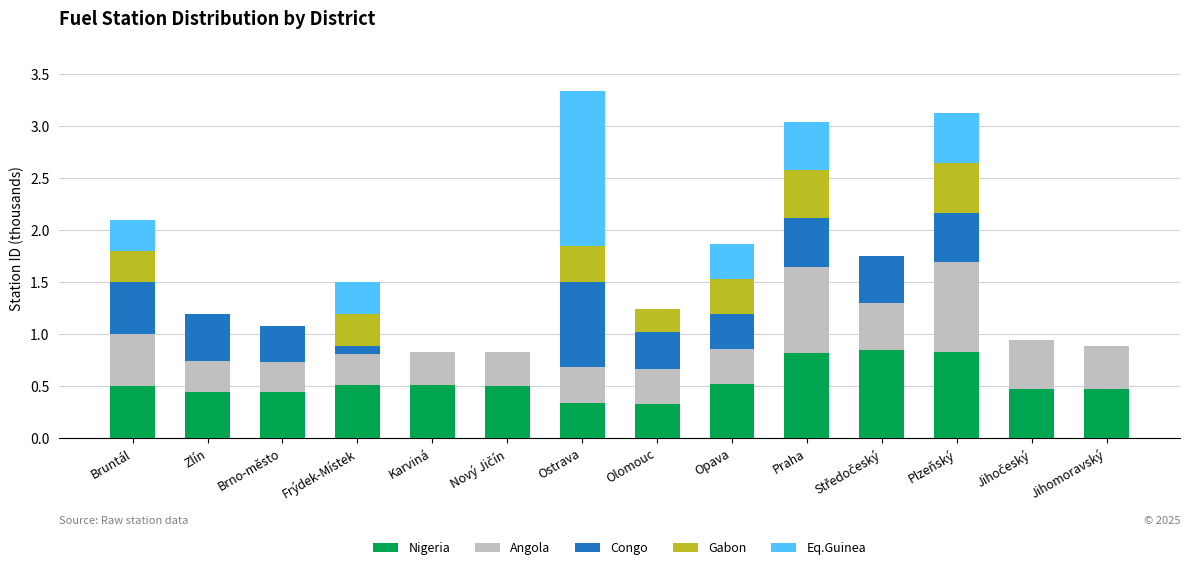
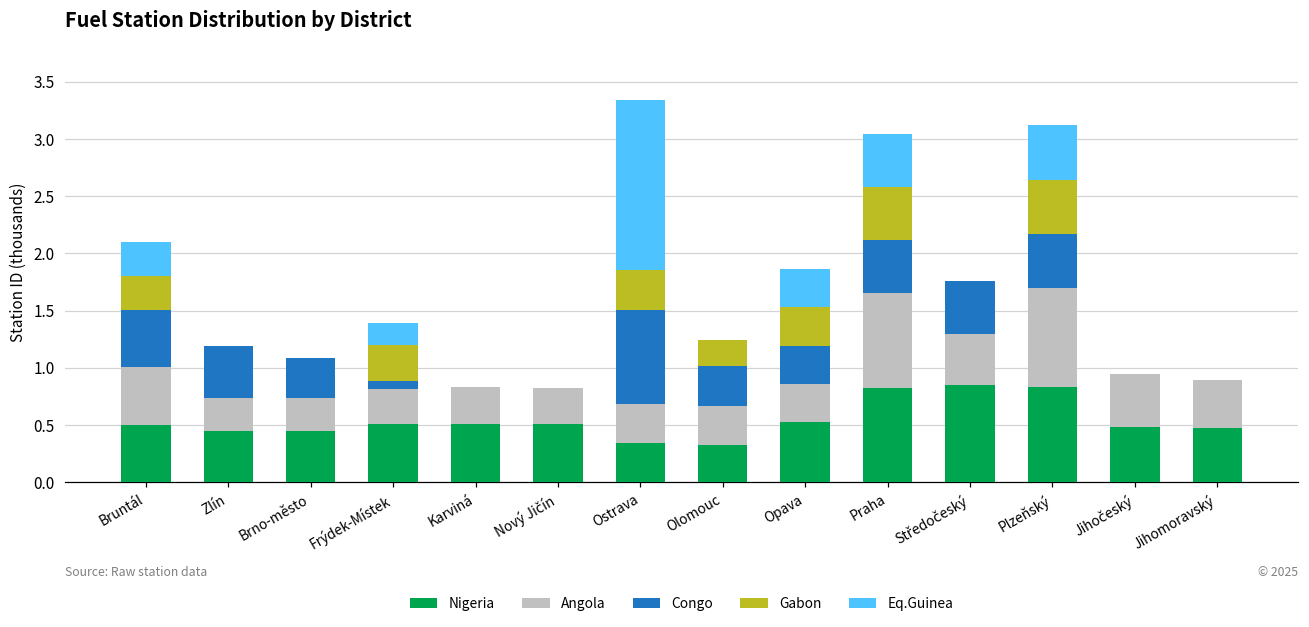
  {
    "Nigeria": {
      "Bruntál": 0.50,
      "Zlín": 0.45,
      "Brno-město": 0.45,
      "Frýdek-Místek": 0.51,
      "Karviná": 0.51,
      "Nový Jičín": 0.51,
      "Ostrava": 0.34,
      "Olomouc": 0.33,
      "Opava": 0.53,
      "Praha": 0.82,
      "Středočeský": 0.85,
      "Plzeňský": 0.84,
      "Jihočeský": 0.48,
      "Jihomoravský": 0.48
    },
    "Angola": {
      "Bruntál": 0.50,
      "Zlín": 0.29,
      "Brno-město": 0.29,
      "Frýdek-Místek": 0.30,
      "Karviná": 0.32,
      "Nový Jičín": 0.32,
      "Ostrava": 0.34,
      "Olomouc": 0.34,
      "Opava": 0.33,
      "Praha": 0.83,
      "Středočeský": 0.45,
      "Plzeňský": 0.86,
      "Jihočeský": 0.47,
      "Jihomoravský": 0.41
    },
    "Congo": {
      "Bruntál": 0.50,
      "Zlín": 0.46,
      "Brno-město": 0.35,
      "Frýdek-Místek": 0.07,
      "Karviná": 0.00,
      "Nový Jičín": 0.00,
      "Ostrava": 0.82,
      "Olomouc": 0.35,
      "Opava": 0.33,
      "Praha": 0.47,
      "Středočeský": 0.46,
      "Plzeňský": 0.47,
      "Jihočeský": 0.00,
      "Jihomoravský": 0.00
    },
    "Gabon": {
      "Bruntál": 0.30,
      "Zlín": 0.00,
      "Brno-město": 0.00,
      "Frýdek-Místek": 0.31,
      "Karviná": 0.00,
      "Nový Jičín": 0.00,
      "Ostrava": 0.35,
      "Olomouc": 0.22,
      "Opava": 0.34,
      "Praha": 0.46,
      "Středočeský": 0.00,
      "Plzeňský": 0.47,
      "Jihočeský": 0.00,
      "Jihomoravský": 0.00
    },
    "Eq.Guinea": {
      "Bruntál": 0.30,
      "Zlín": 0.00,
      "Brno-město": 0.00,
-     "Frýdek-Místek": 0.30,
+     "Frýdek-Místek": 0.19,
      "Karviná": 0.00,
      "Nový Jičín": 0.00,
      "Ostrava": 1.49,
      "Olomouc": 0.00,
      "Opava": 0.33,
      "Praha": 0.46,
      "Středočeský": 0.00,
      "Plzeňský": 0.48,
      "Jihočeský": 0.00,
      "Jihomoravský": 0.00
    }
  }
